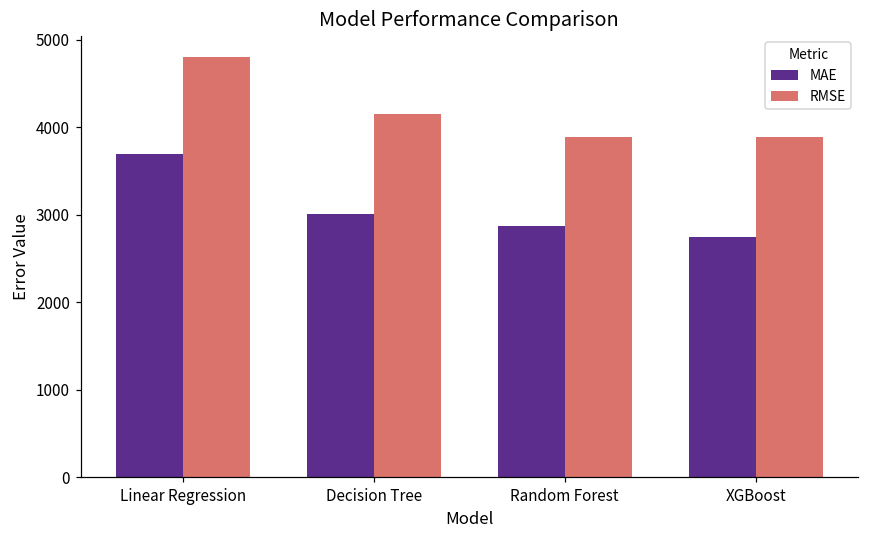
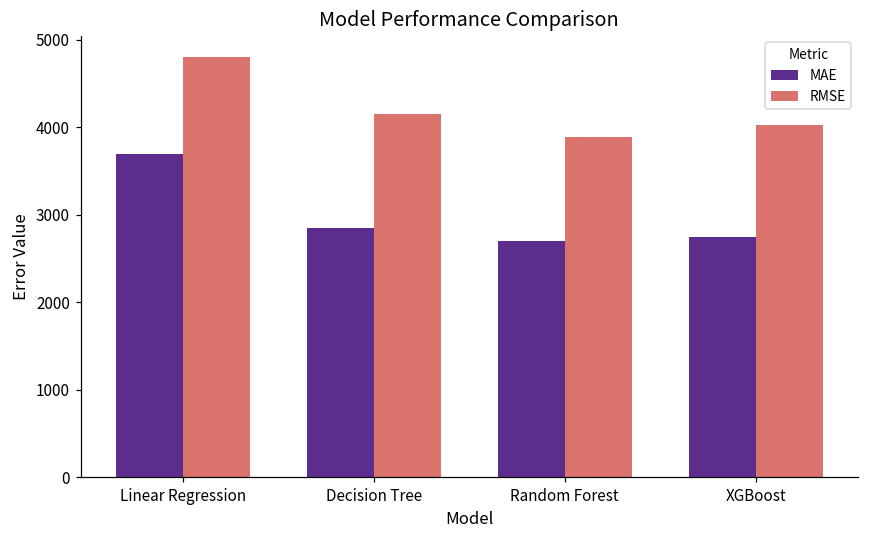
  {
    "MAE": {
      "Linear Regression": 3700,
-     "Decision Tree": 3000,
-     "Random Forest": 2900,
+     "Decision Tree": 2800,
+     "Random Forest": 2700,
      "XGBoost": 2700
    },
    "RMSE": {
      "Linear Regression": 4800,
      "Decision Tree": 4200,
      "Random Forest": 3900,
-     "XGBoost": 3900
+     "XGBoost": 4000
    }
  }
